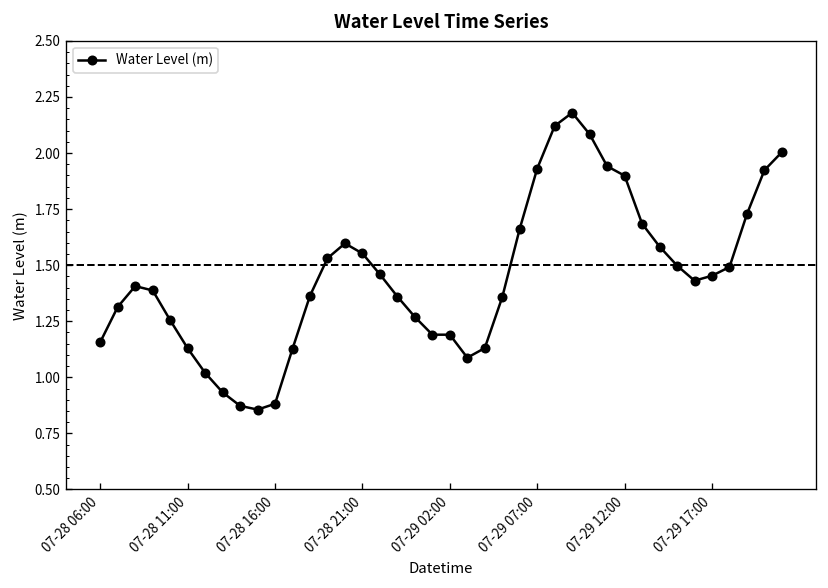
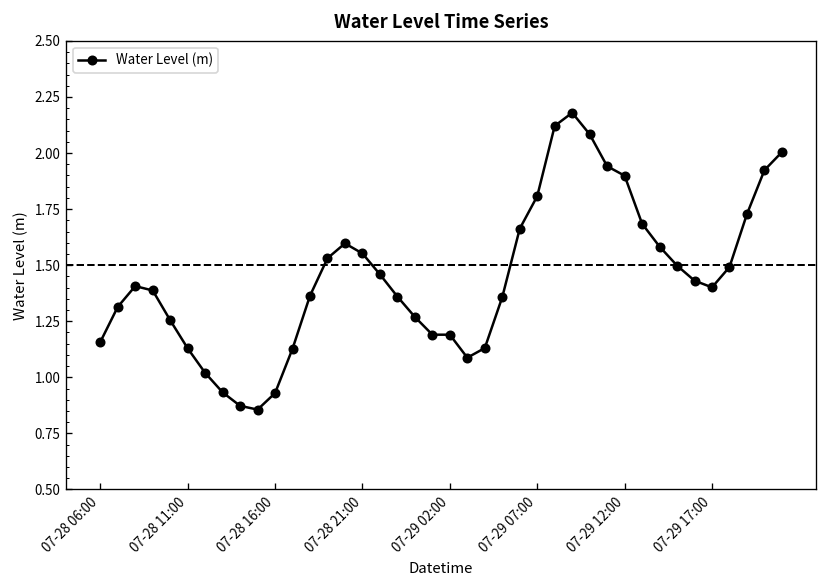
  {
    "07-28 06:00": 1.16,
    "07-28 11:00": 1.13,
-   "07-28 16:00": 0.88,
+   "07-28 16:00": 0.93,
    "07-28 21:00": 1.55,
    "07-29 02:00": 1.19,
-   "07-29 07:00": 1.93,
+   "07-29 07:00": 1.81,
    "07-29 12:00": 1.90,
-   "07-29 17:00": 1.45
+   "07-29 17:00": 1.40
  }
